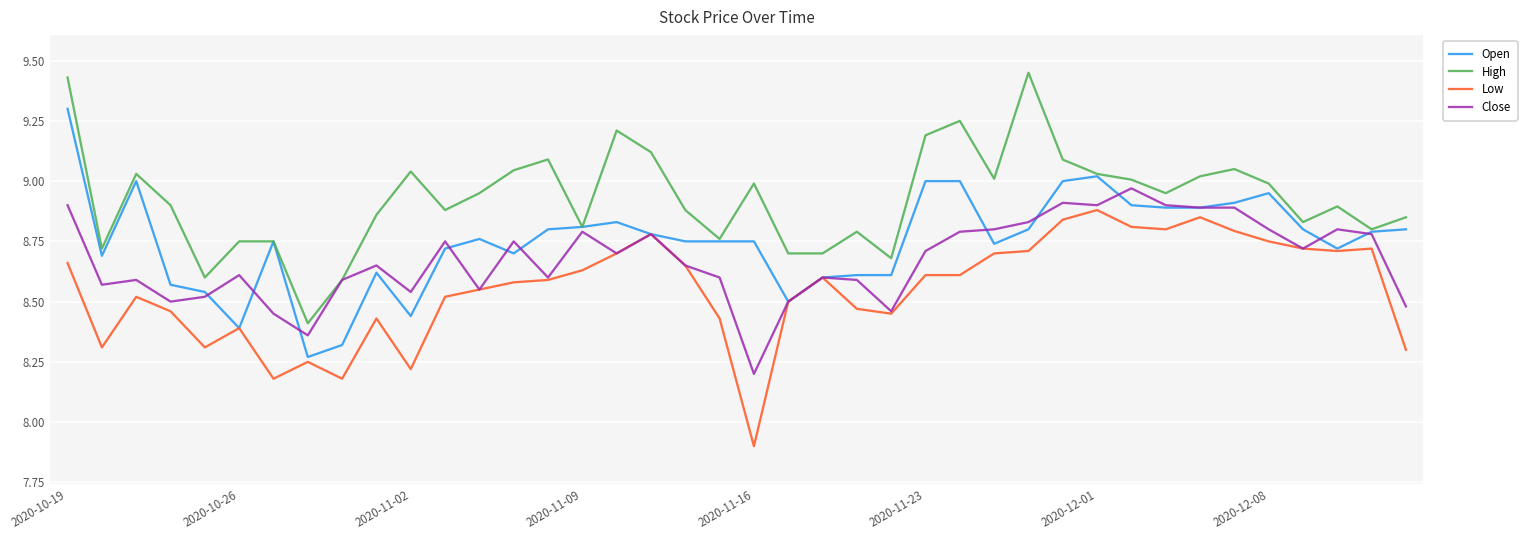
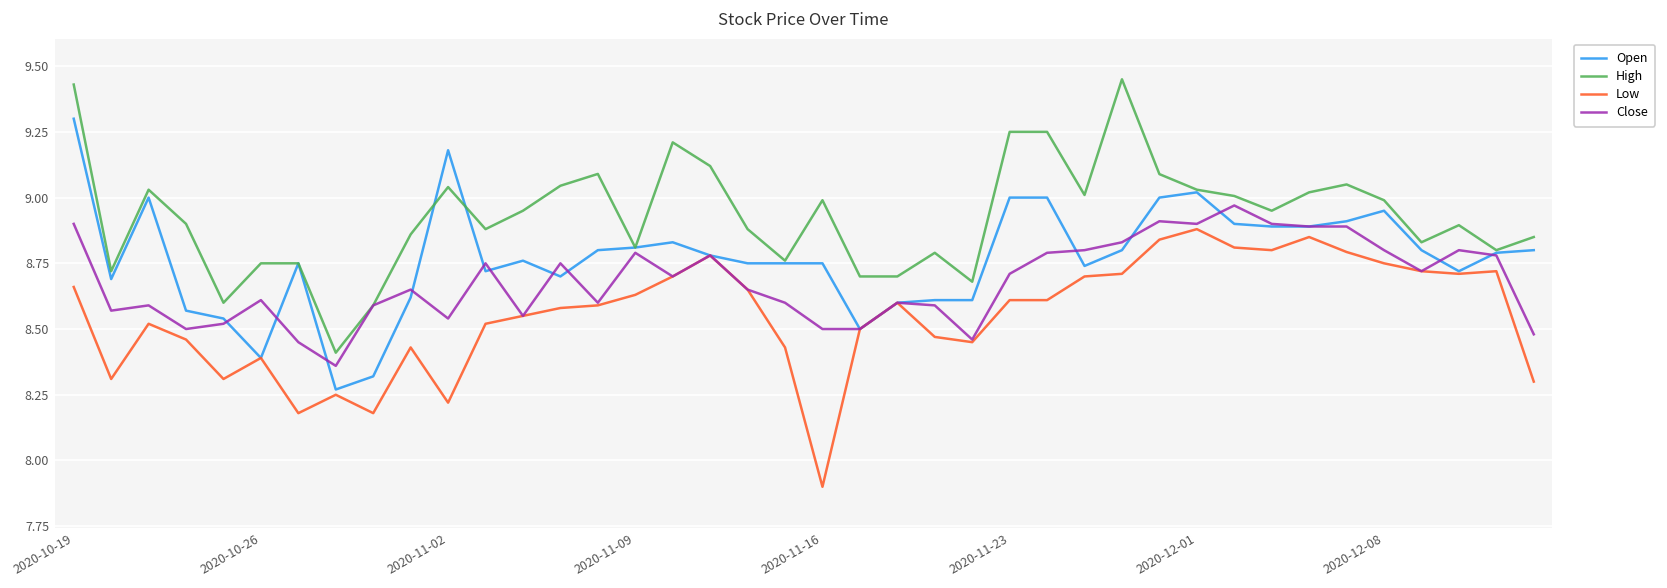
  {
    "Open": {
      "2020-10-19": 9.30,
-     "2020-11-02": 8.44,
+     "2020-11-02": 9.18,
      "2020-11-16": 8.75,
      "2020-11-23": 9.00,
      "2020-12-08": 8.95
    },
    "High": {
      "2020-10-19": 9.43,
      "2020-10-26": 8.75,
      "2020-11-02": 9.04,
      "2020-11-16": 8.99,
-     "2020-11-23": 9.19,
+     "2020-11-23": 9.25,
      "2020-12-08": 8.99
    },
    "Low": {
      "2020-10-19": 8.66,
      "2020-11-02": 8.22,
      "2020-11-09": 8.63,
      "2020-11-16": 7.90,
      "2020-11-23": 8.61,
      "2020-12-01": 8.88,
      "2020-12-08": 8.75
    },
    "Close": {
      "2020-10-19": 8.9,
      "2020-10-26": 8.6,
      "2020-11-02": 8.54,
      "2020-11-09": 8.8,
-     "2020-11-16": 8.2,
+     "2020-11-16": 8.5,
      "2020-11-23": 8.7,
      "2020-12-01": 8.9,
      "2020-12-08": 8.8
    }
  }
